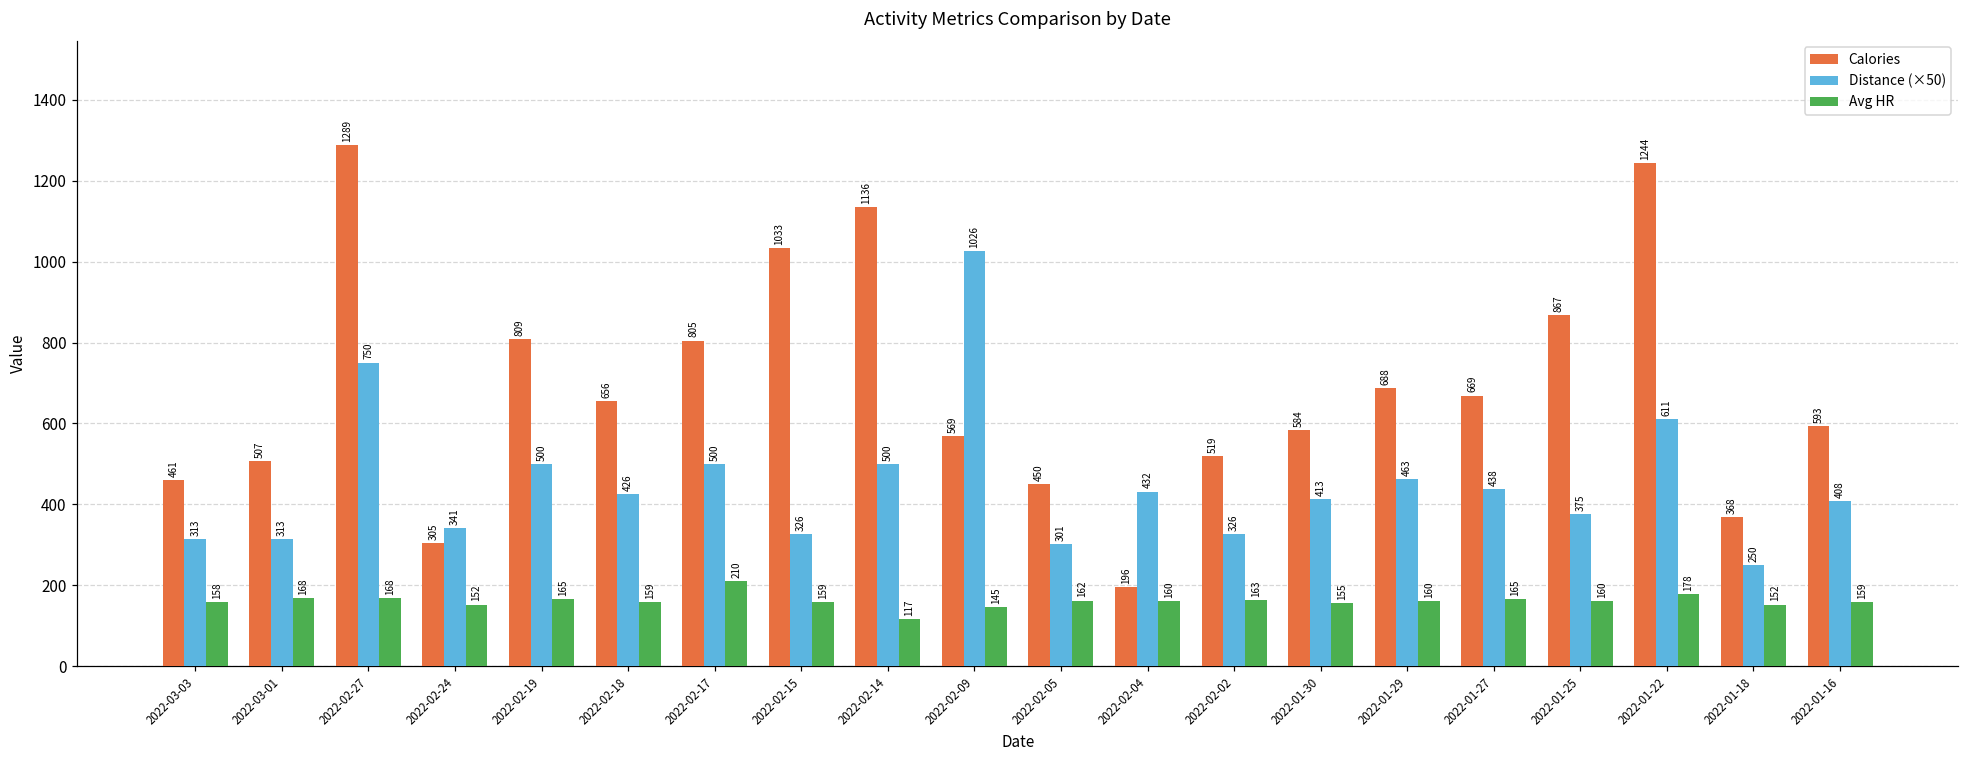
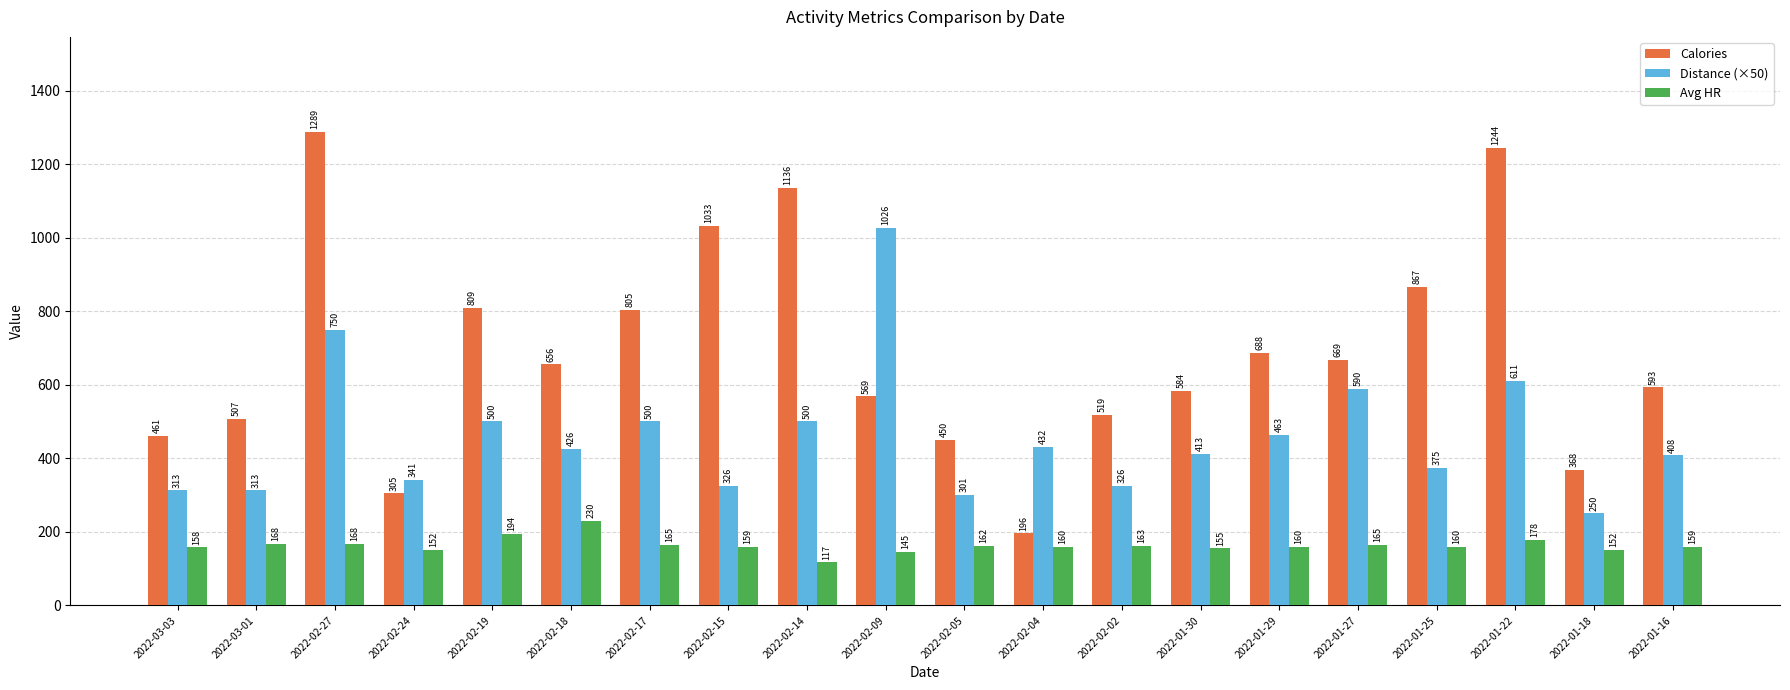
  {
    "Calories": {
      "2022-03-03": 461,
      "2022-03-01": 507,
      "2022-02-27": 1289,
      "2022-02-24": 305,
      "2022-02-19": 809,
      "2022-02-18": 656,
      "2022-02-17": 805,
      "2022-02-15": 1033,
      "2022-02-14": 1136,
      "2022-02-09": 569,
      "2022-02-05": 450,
      "2022-02-04": 196,
      "2022-02-02": 519,
      "2022-01-30": 584,
      "2022-01-29": 688,
      "2022-01-27": 669,
      "2022-01-25": 867,
      "2022-01-22": 1244,
      "2022-01-18": 368,
      "2022-01-16": 593
    },
    "Distance (×50)": {
      "2022-03-03": 313,
      "2022-03-01": 313,
      "2022-02-27": 750,
      "2022-02-24": 341,
      "2022-02-19": 500,
      "2022-02-18": 426,
      "2022-02-17": 500,
      "2022-02-15": 326,
      "2022-02-14": 500,
      "2022-02-09": 1026,
      "2022-02-05": 301,
      "2022-02-04": 432,
      "2022-02-02": 326,
      "2022-01-30": 413,
      "2022-01-29": 463,
-     "2022-01-27": 438,
+     "2022-01-27": 590,
      "2022-01-25": 375,
      "2022-01-22": 611,
      "2022-01-18": 250,
      "2022-01-16": 408
    },
    "Avg HR": {
      "2022-03-03": 158,
      "2022-03-01": 168,
      "2022-02-27": 168,
      "2022-02-24": 152,
-     "2022-02-19": 165,
-     "2022-02-18": 159,
-     "2022-02-17": 210,
+     "2022-02-19": 194,
+     "2022-02-18": 230,
+     "2022-02-17": 165,
      "2022-02-15": 159,
      "2022-02-14": 117,
      "2022-02-09": 145,
      "2022-02-05": 162,
      "2022-02-04": 160,
      "2022-02-02": 163,
      "2022-01-30": 155,
      "2022-01-29": 160,
      "2022-01-27": 165,
      "2022-01-25": 160,
      "2022-01-22": 178,
      "2022-01-18": 152,
      "2022-01-16": 159
    }
  }
